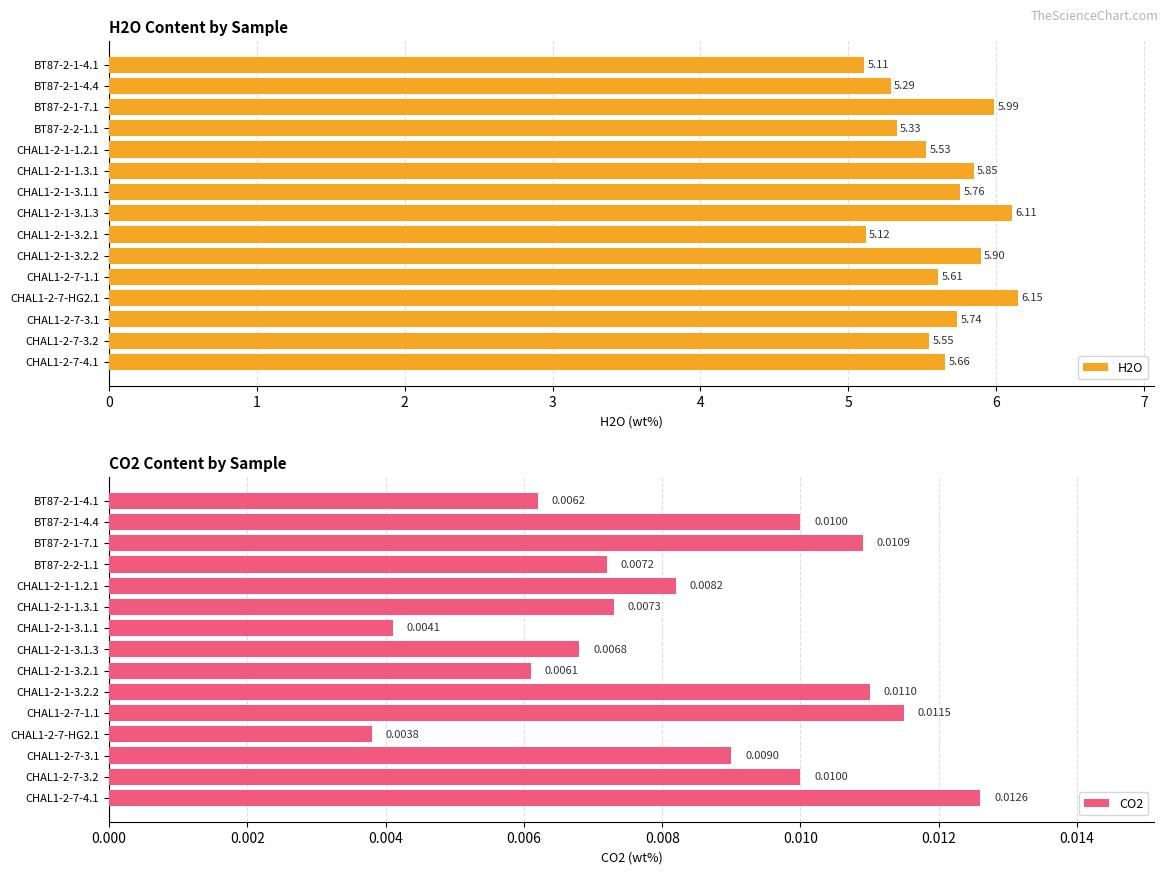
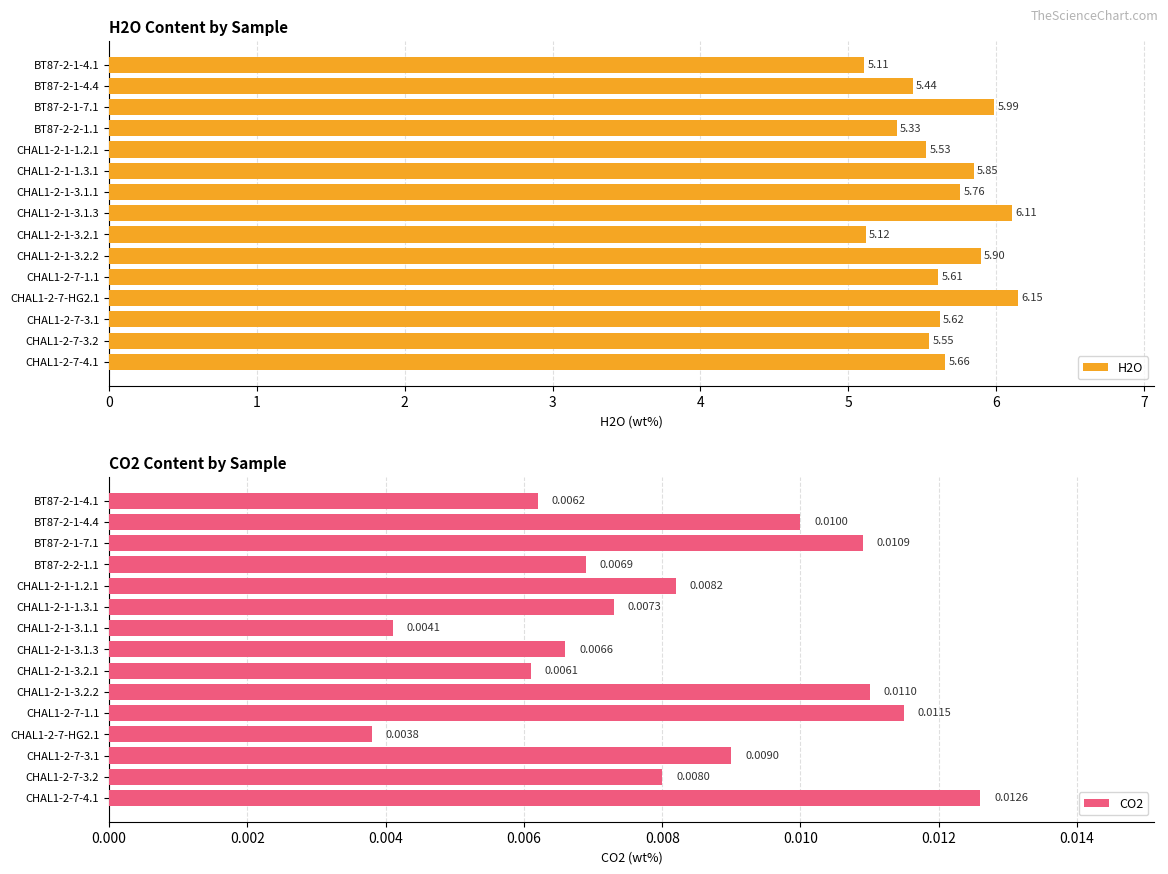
  {
    "H2O Content by Sample": {
      "BT87-2-1-4.1": 5.11,
-     "BT87-2-1-4.4": 5.29,
+     "BT87-2-1-4.4": 5.44,
      "BT87-2-1-7.1": 5.99,
      "BT87-2-2-1.1": 5.33,
      "CHAL1-2-1-1.2.1": 5.53,
      "CHAL1-2-1-1.3.1": 5.85,
      "CHAL1-2-1-3.1.1": 5.76,
      "CHAL1-2-1-3.1.3": 6.11,
      "CHAL1-2-1-3.2.1": 5.12,
      "CHAL1-2-1-3.2.2": 5.90,
      "CHAL1-2-7-1.1": 5.61,
      "CHAL1-2-7-HG2.1": 6.15,
-     "CHAL1-2-7-3.1": 5.74,
+     "CHAL1-2-7-3.1": 5.62,
      "CHAL1-2-7-3.2": 5.55,
      "CHAL1-2-7-4.1": 5.66
    },
    "CO2 Content by Sample": {
      "BT87-2-1-4.1": 0.0062,
      "BT87-2-1-4.4": 0.0100,
      "BT87-2-1-7.1": 0.0109,
-     "BT87-2-2-1.1": 0.0072,
+     "BT87-2-2-1.1": 0.0069,
      "CHAL1-2-1-1.2.1": 0.0082,
      "CHAL1-2-1-1.3.1": 0.0073,
      "CHAL1-2-1-3.1.1": 0.0041,
-     "CHAL1-2-1-3.1.3": 0.0068,
+     "CHAL1-2-1-3.1.3": 0.0066,
      "CHAL1-2-1-3.2.1": 0.0061,
      "CHAL1-2-1-3.2.2": 0.0110,
      "CHAL1-2-7-1.1": 0.0115,
      "CHAL1-2-7-HG2.1": 0.0038,
      "CHAL1-2-7-3.1": 0.0090,
-     "CHAL1-2-7-3.2": 0.0100,
+     "CHAL1-2-7-3.2": 0.0080,
      "CHAL1-2-7-4.1": 0.0126
    }
  }
